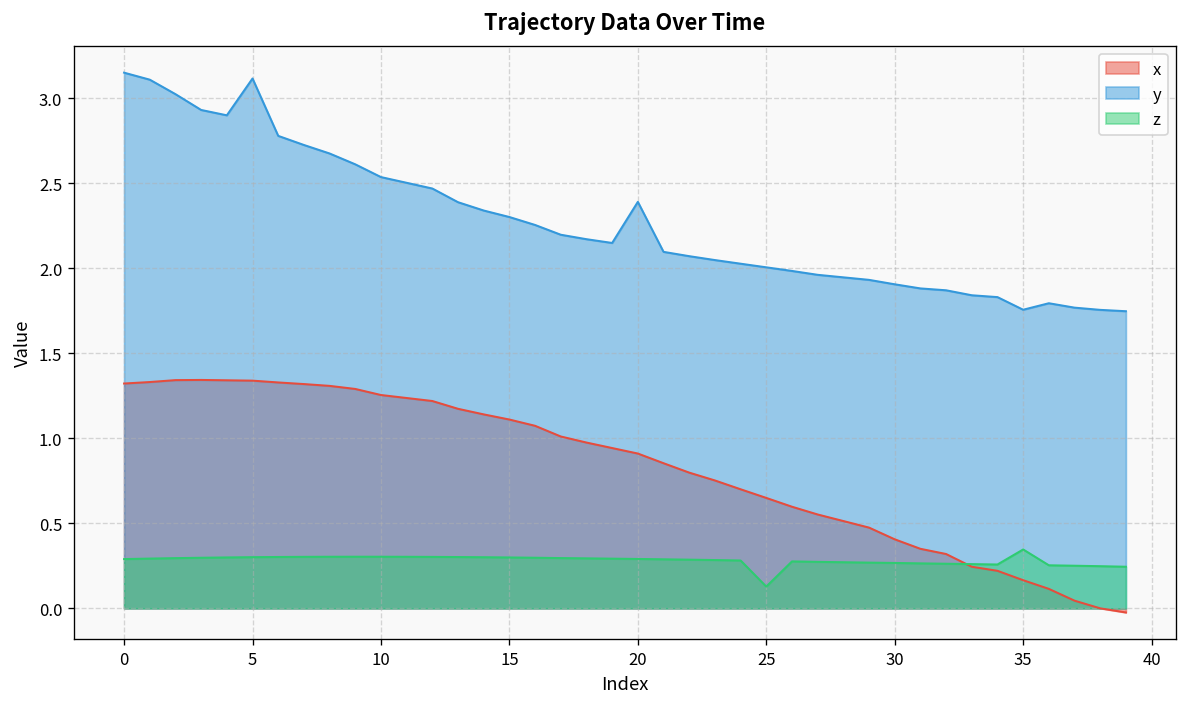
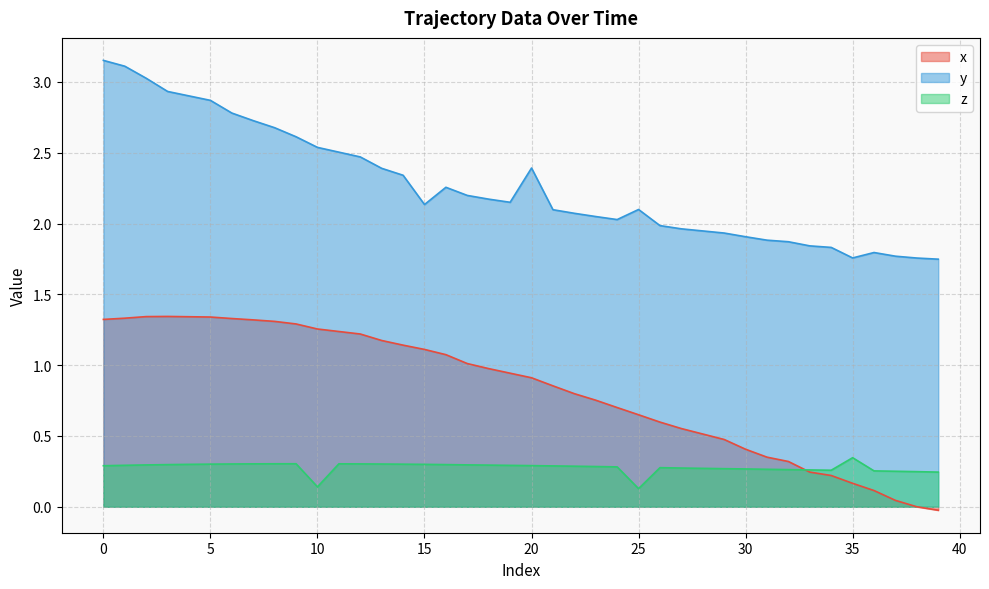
  {
    "y": {
      "0": 3.15,
-     "5": 3.12,
+     "5": 2.87,
      "10": 2.54,
-     "15": 2.30,
+     "15": 2.13,
      "20": 2.39,
-     "25": 2.01,
+     "25": 2.10,
      "30": 1.91,
      "35": 1.76
    },
    "z": {
      "0": 0.29,
      "5": 0.30,
-     "10": 0.30,
+     "10": 0.14,
      "15": 0.30,
      "20": 0.29,
      "25": 0.13,
      "30": 0.27,
      "35": 0.35
    }
  }
